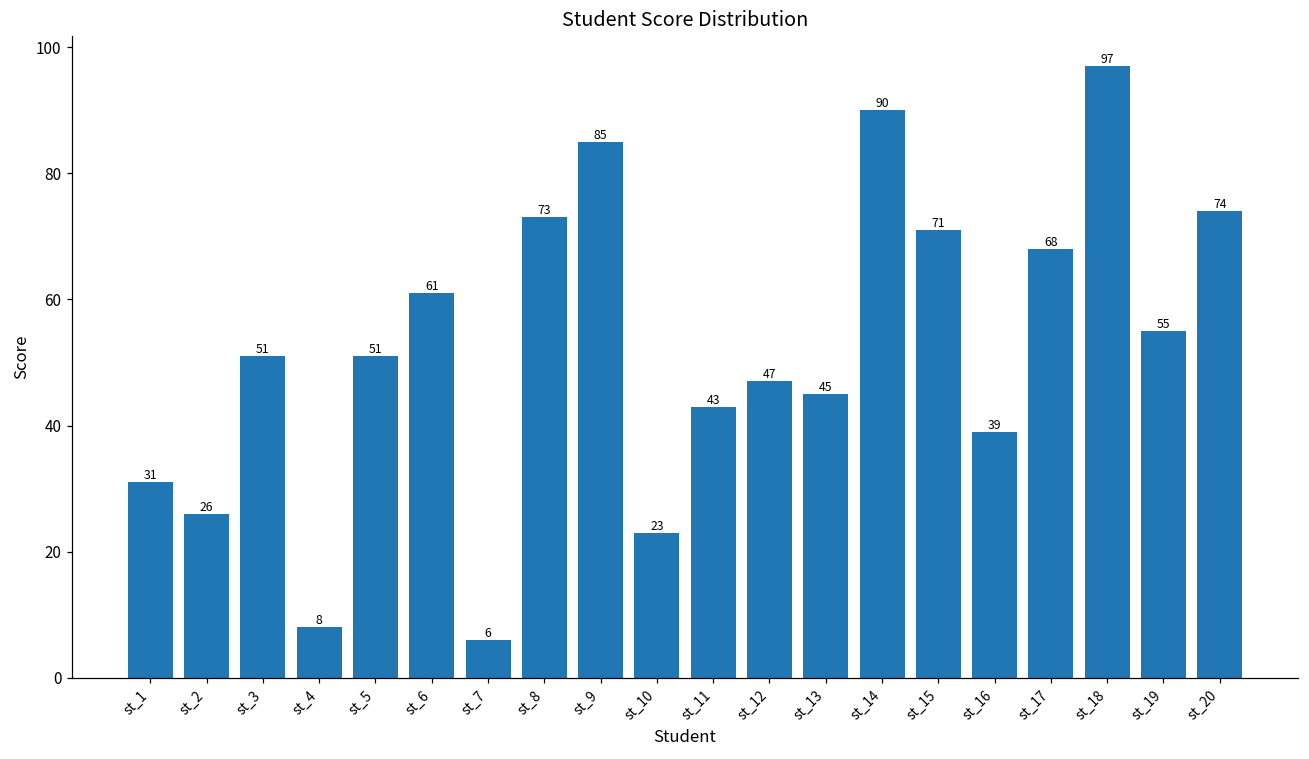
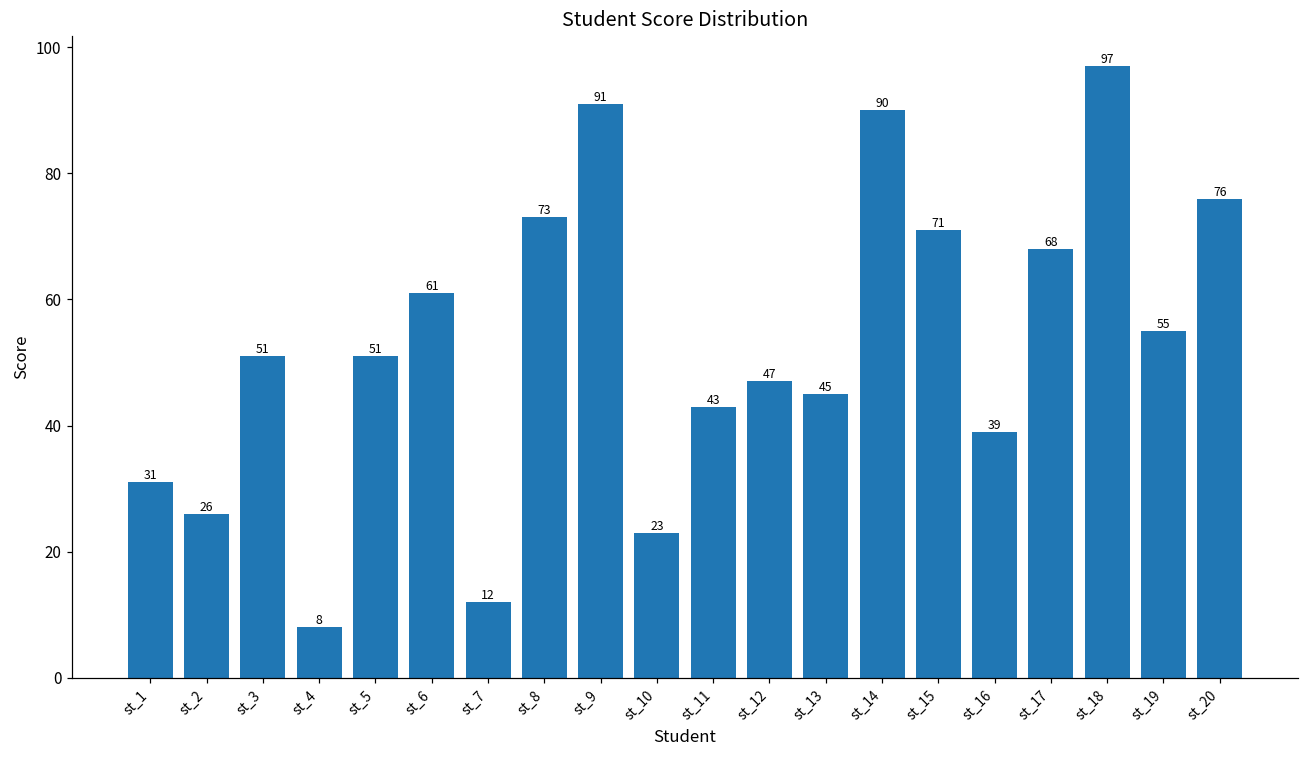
  {
    "st_1": 31,
    "st_2": 26,
    "st_3": 51,
    "st_4": 8,
    "st_5": 51,
    "st_6": 61,
-   "st_7": 6,
+   "st_7": 12,
    "st_8": 73,
-   "st_9": 85,
+   "st_9": 91,
    "st_10": 23,
    "st_11": 43,
    "st_12": 47,
    "st_13": 45,
    "st_14": 90,
    "st_15": 71,
    "st_16": 39,
    "st_17": 68,
    "st_18": 97,
    "st_19": 55,
-   "st_20": 74
+   "st_20": 76
  }
